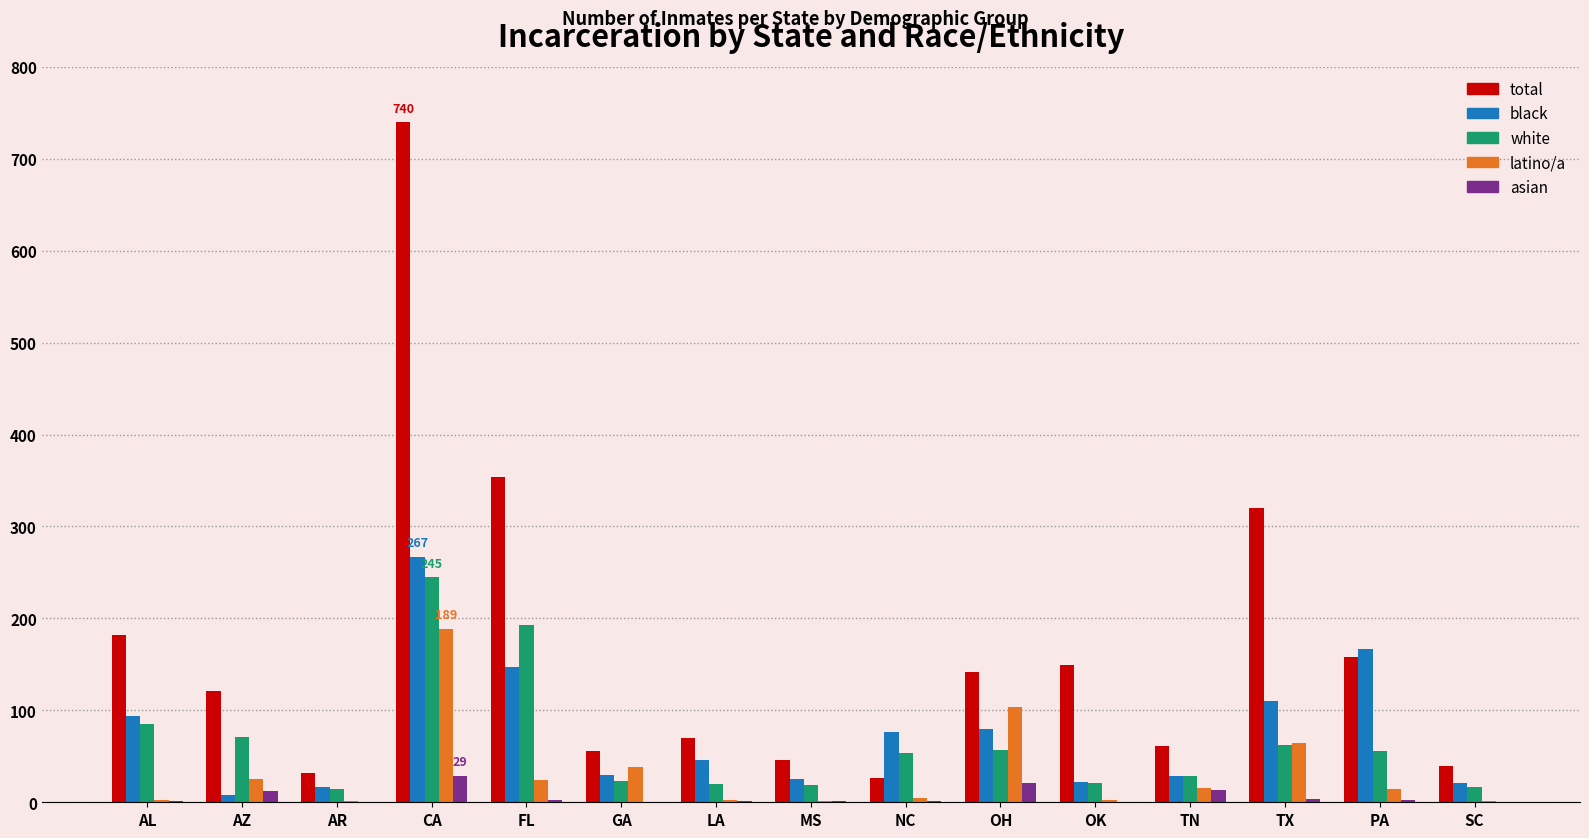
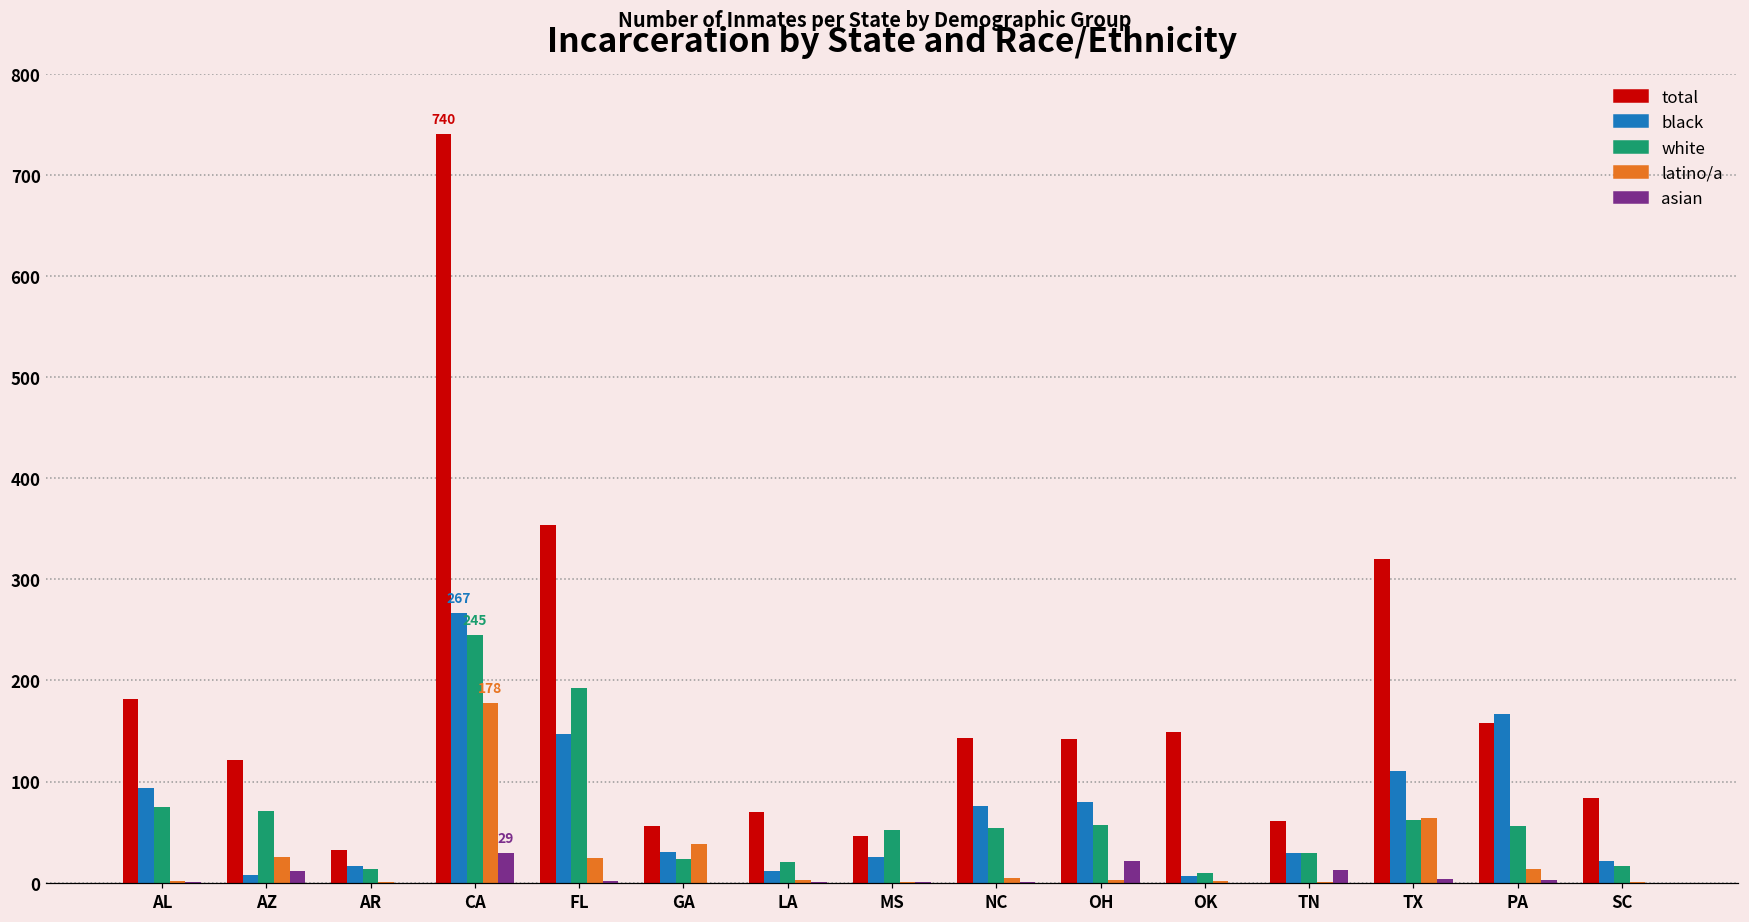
  {
    "total": {
      "AL": 180,
      "AZ": 120,
      "AR": 30,
      "FL": 350,
      "GA": 60,
      "LA": 70,
      "MS": 50,
-     "NC": 30,
+     "NC": 140,
      "OH": 140,
      "OK": 150,
      "TN": 60,
      "TX": 320,
      "PA": 160,
-     "SC": 40
+     "SC": 80
    },
    "black": {
      "AL": 90,
      "AZ": 10,
      "AR": 20,
      "FL": 150,
      "GA": 30,
-     "LA": 50,
+     "LA": 10,
      "MS": 30,
      "NC": 80,
      "OH": 80,
-     "OK": 20,
+     "OK": 10,
      "TN": 30,
      "TX": 110,
      "PA": 170,
      "SC": 20
    },
    "white": {
-     "AL": 90,
+     "AL": 80,
      "AZ": 70,
      "AR": 10,
      "FL": 190,
      "GA": 20,
      "LA": 20,
-     "MS": 20,
+     "MS": 50,
      "NC": 50,
      "OH": 60,
-     "OK": 20,
+     "OK": 10,
      "TN": 30,
      "TX": 60,
      "PA": 60,
      "SC": 20
    },
    "latino/a": {
-     "CA": 189,
-     "OH": 100,
-     "TN": 20
+     "CA": 178,
+     "OH": 0,
+     "TN": 0
    },
    "asian": {
      "CA": 29
    }
  }
